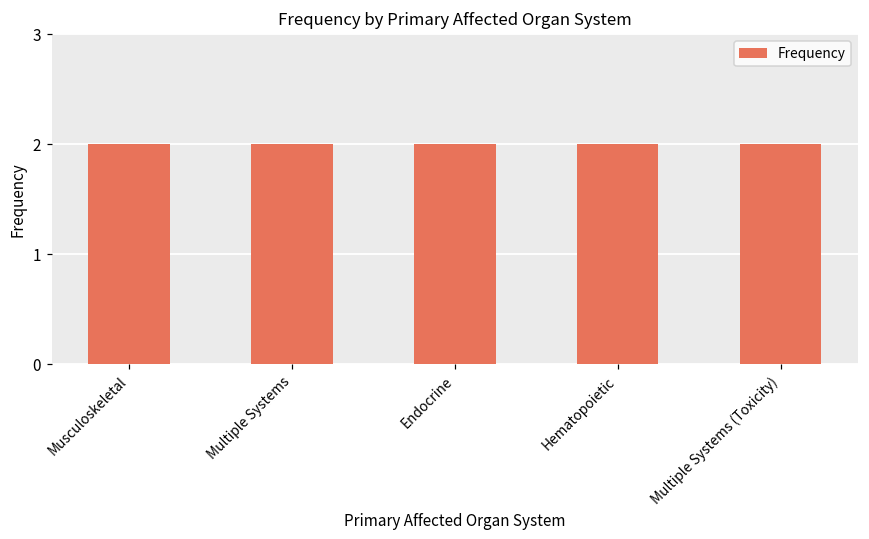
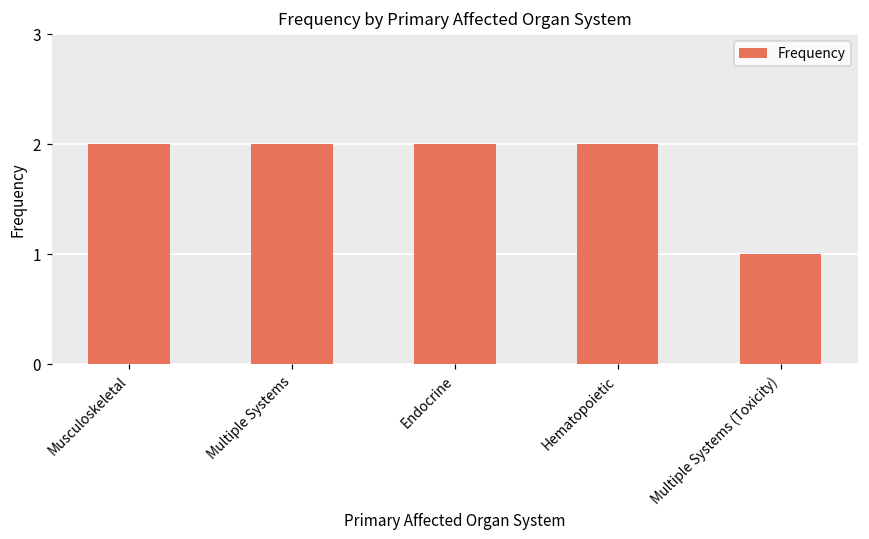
  {
    "Musculoskeletal": 2,
    "Multiple Systems": 2,
    "Endocrine": 2,
    "Hematopoietic": 2,
-   "Multiple Systems (Toxicity)": 2
+   "Multiple Systems (Toxicity)": 1
  }
